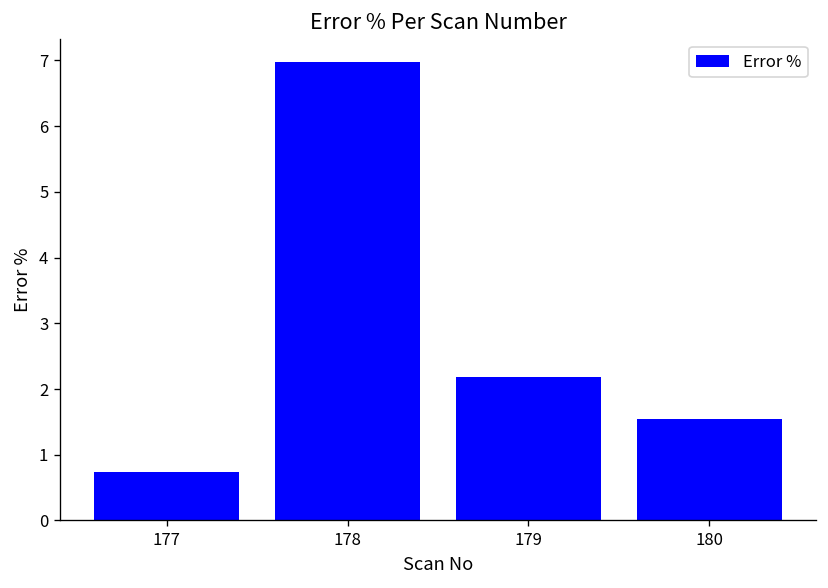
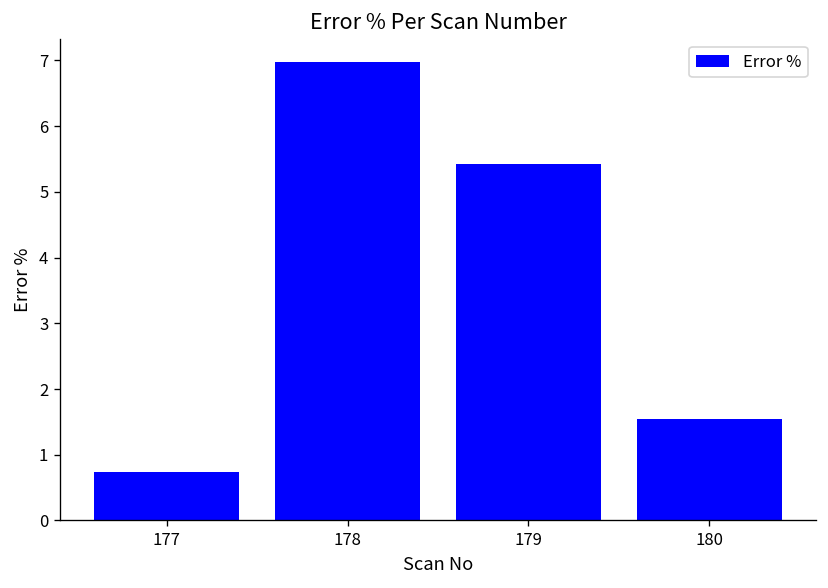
  {
    "177": 0.7,
    "178": 7.0,
-   "179": 2.2,
+   "179": 5.4,
    "180": 1.6
  }
